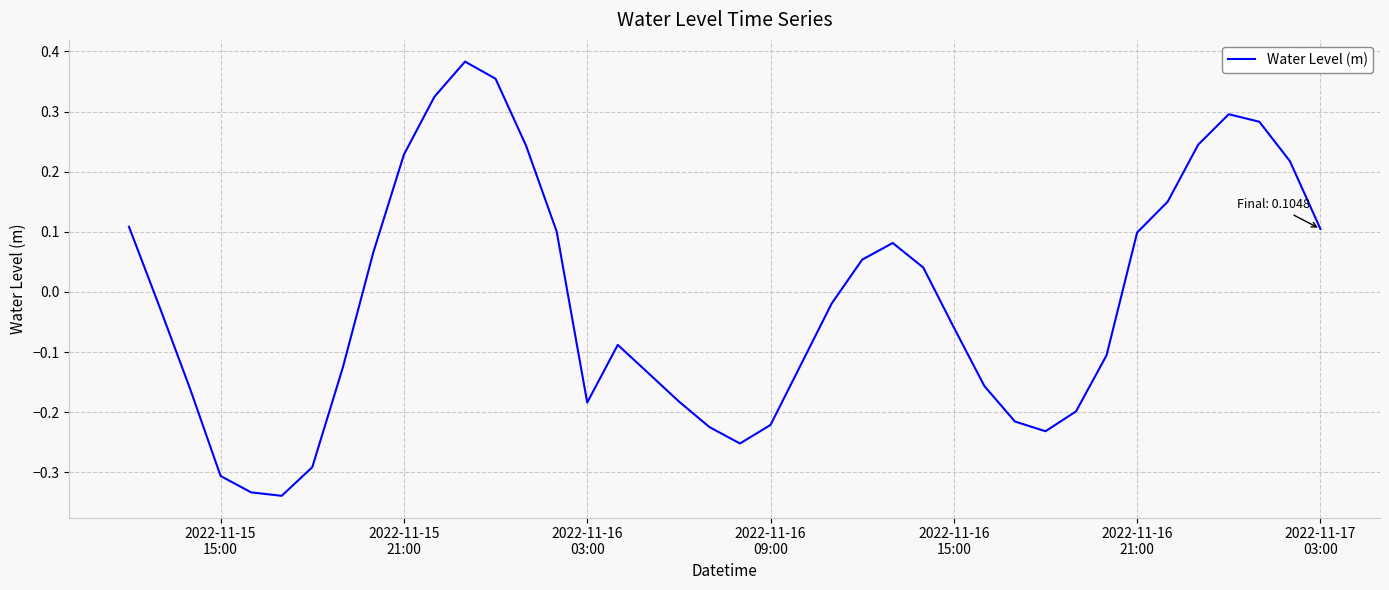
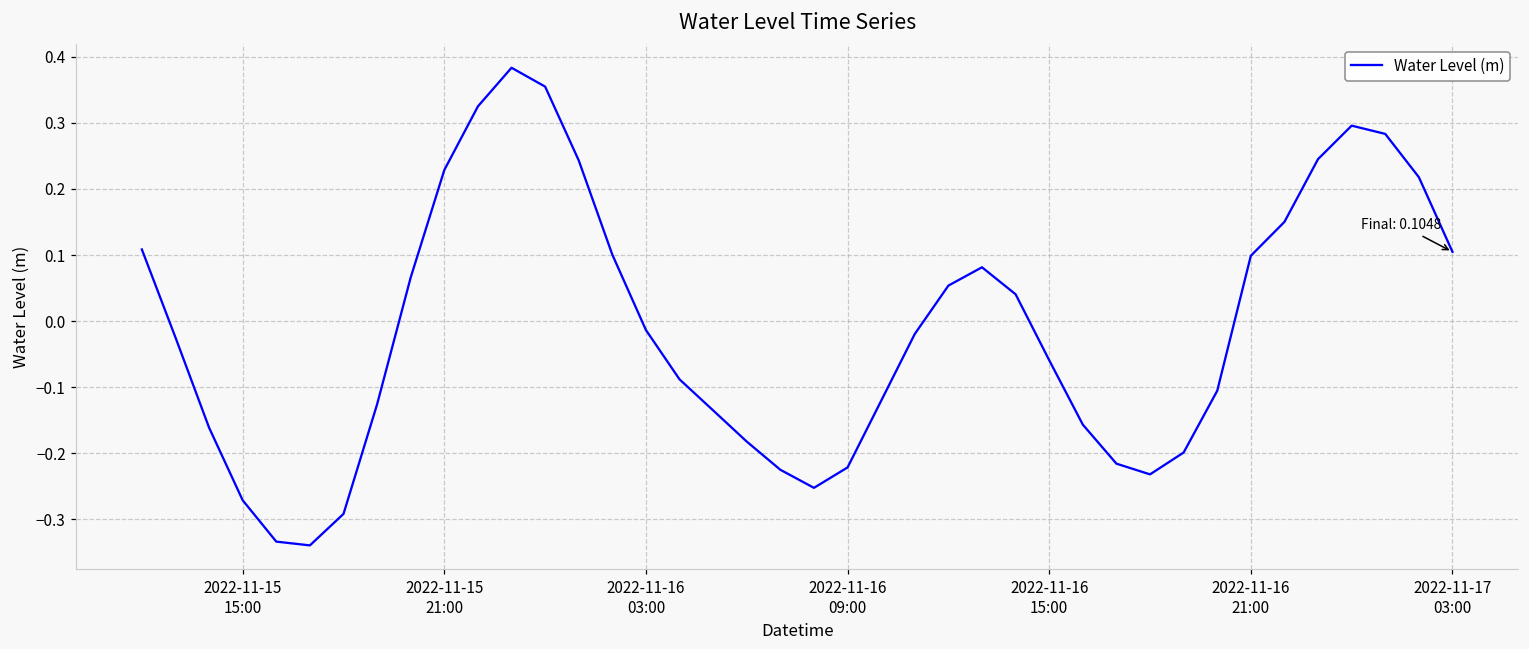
  {
-   "2022-11-15 15:00": -0.31,
+   "2022-11-15 15:00": -0.27,
    "2022-11-15 21:00": 0.23,
-   "2022-11-16 03:00": -0.18,
+   "2022-11-16 03:00": -0.01,
    "2022-11-16 09:00": -0.22,
    "2022-11-16 15:00": -0.06,
    "2022-11-16 21:00": 0.10
  }
